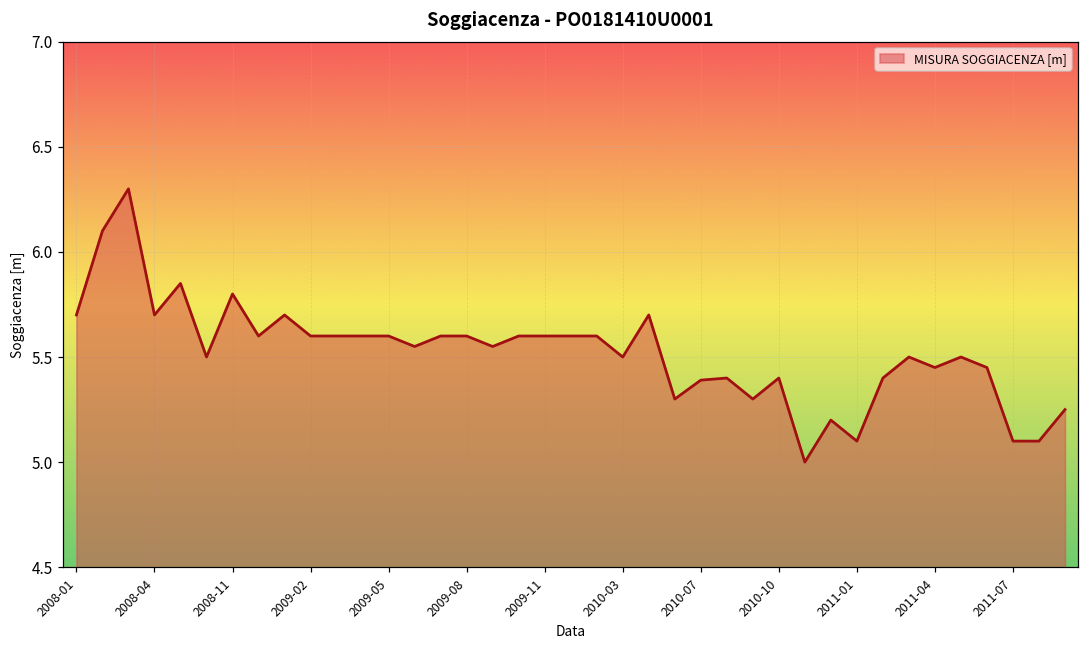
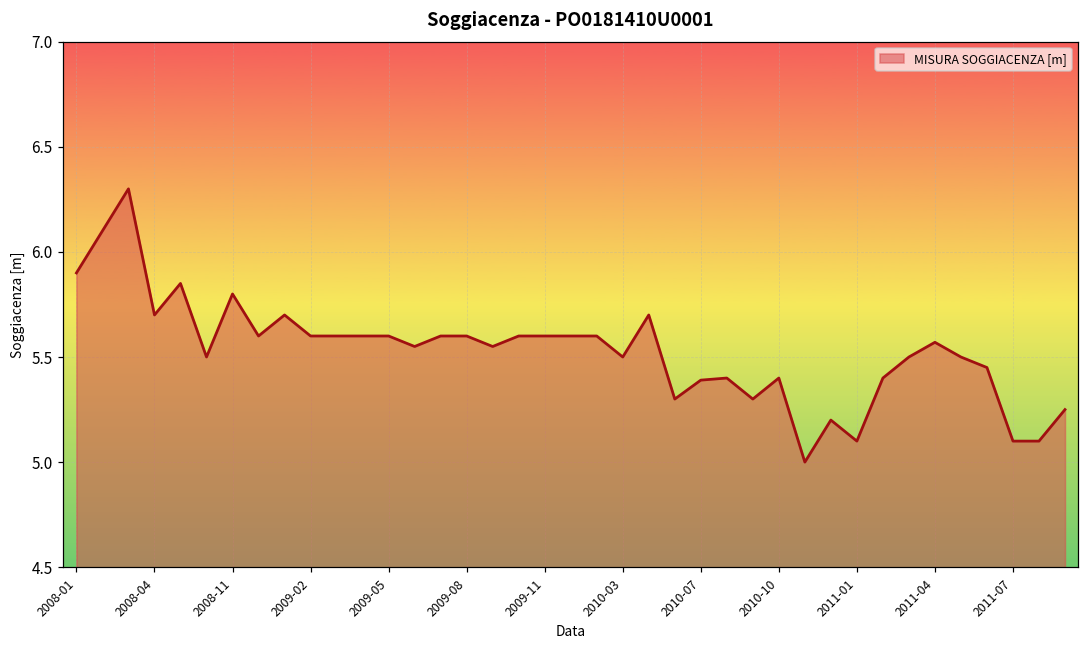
  {
-   "2008-01": 5.7,
+   "2008-01": 5.9,
    "2008-04": 5.70,
    "2008-11": 5.80,
    "2009-02": 5.60,
    "2009-05": 5.60,
    "2009-08": 5.60,
    "2009-11": 5.60,
    "2010-03": 5.50,
    "2010-07": 5.39,
    "2010-10": 5.40,
    "2011-01": 5.10,
-   "2011-04": 5.45,
+   "2011-04": 5.57,
    "2011-07": 5.10
  }
